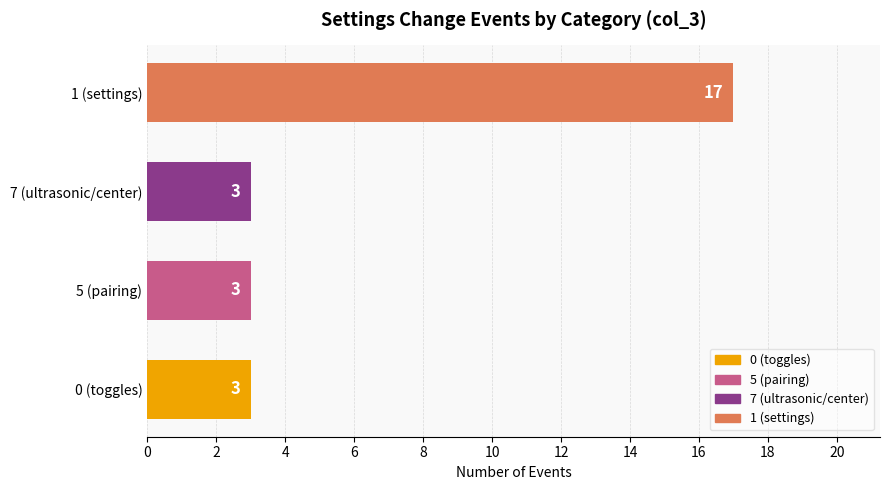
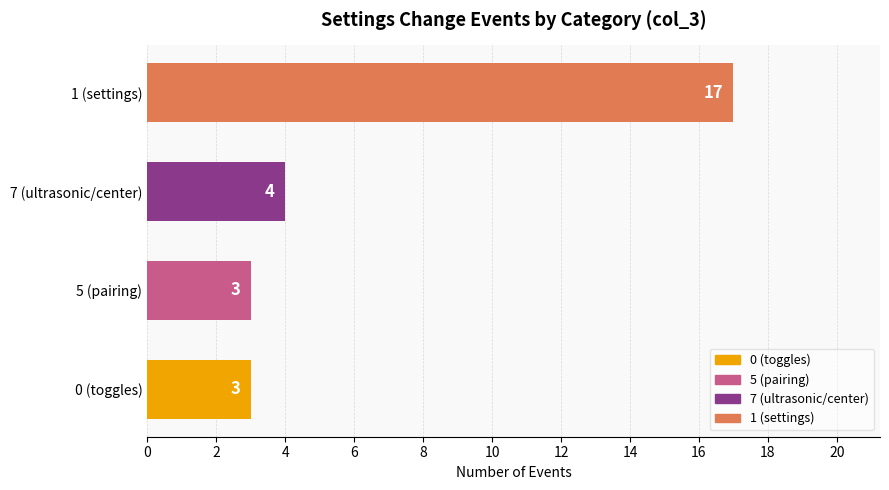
  {
    "1 (settings)": 17,
-   "7 (ultrasonic/center)": 3,
+   "7 (ultrasonic/center)": 4,
    "5 (pairing)": 3,
    "0 (toggles)": 3
  }
